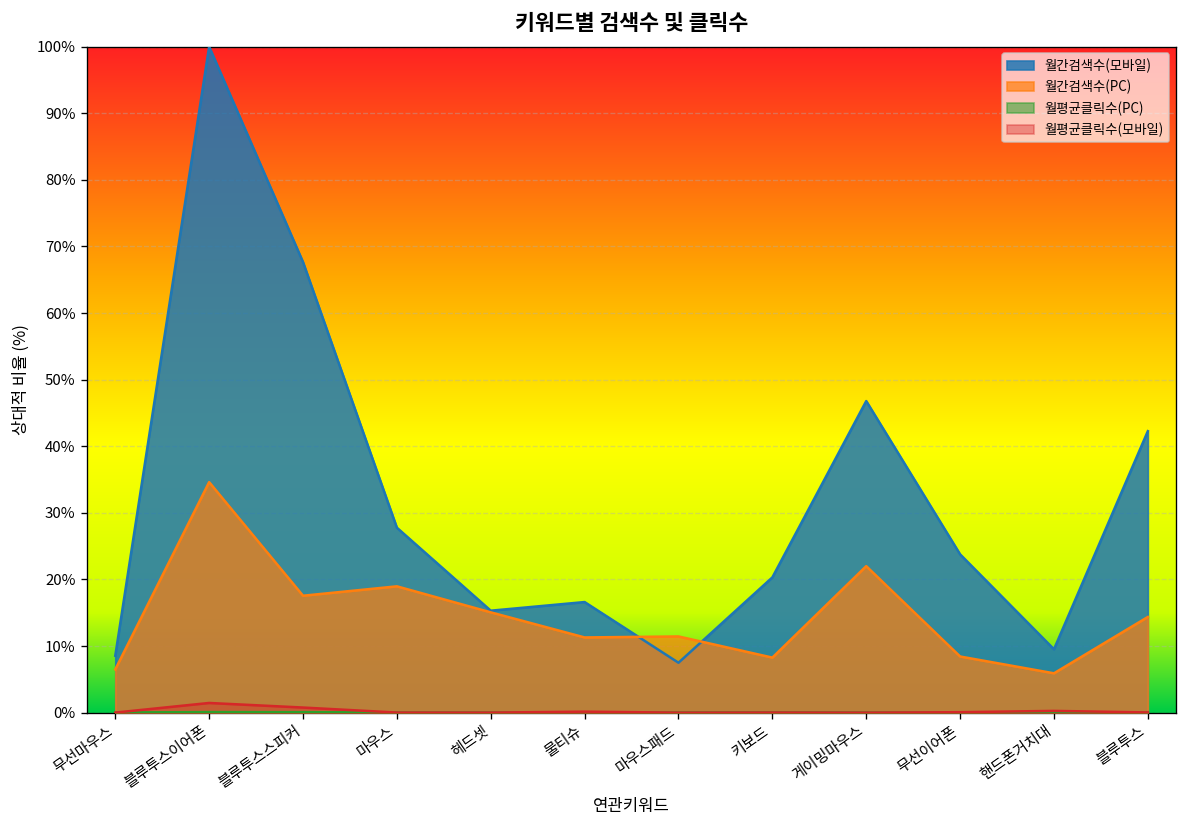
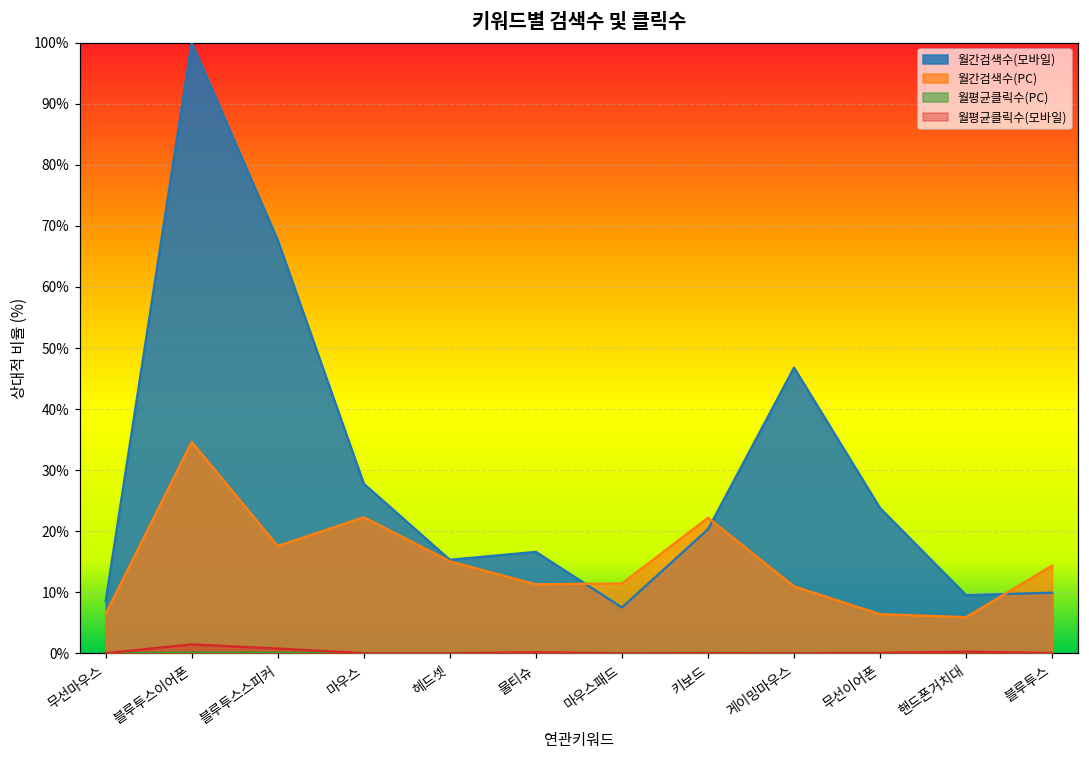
  {
    "월간검색수(모바일)": {
      "무선마우스": "9%",
      "블루투스이어폰": "100%",
      "블루투스스피커": "68%",
      "마우스": "28%",
      "물티슈": "17%",
      "마우스패드": "7%",
      "키보드": "20%",
      "게이밍마우스": "47%",
      "무선이어폰": "24%",
      "핸드폰거치대": "10%",
-     "블루투스": "42%"
+     "블루투스": "10%"
    },
    "월간검색수(PC)": {
      "무선마우스": "6%",
      "블루투스이어폰": "35%",
      "블루투스스피커": "18%",
-     "마우스": "19%",
+     "마우스": "22%",
      "물티슈": "11%",
      "마우스패드": "11%",
-     "키보드": "8%",
-     "게이밍마우스": "22%",
-     "무선이어폰": "8%",
+     "키보드": "22%",
+     "게이밍마우스": "11%",
+     "무선이어폰": "6%",
      "핸드폰거치대": "6%",
      "블루투스": "14%"
    },
    "월평균클릭수(PC)": {
      "블루투스이어폰": "0%",
      "블루투스스피커": "0%"
    },
    "월평균클릭수(모바일)": {
      "블루투스이어폰": "1%",
      "블루투스스피커": "1%"
    }
  }
